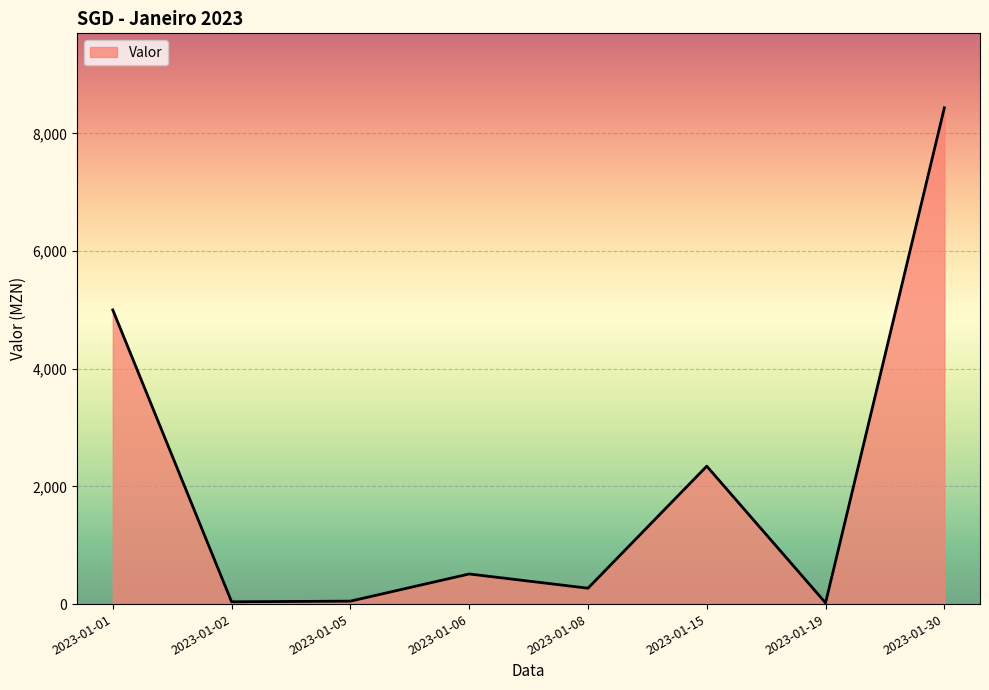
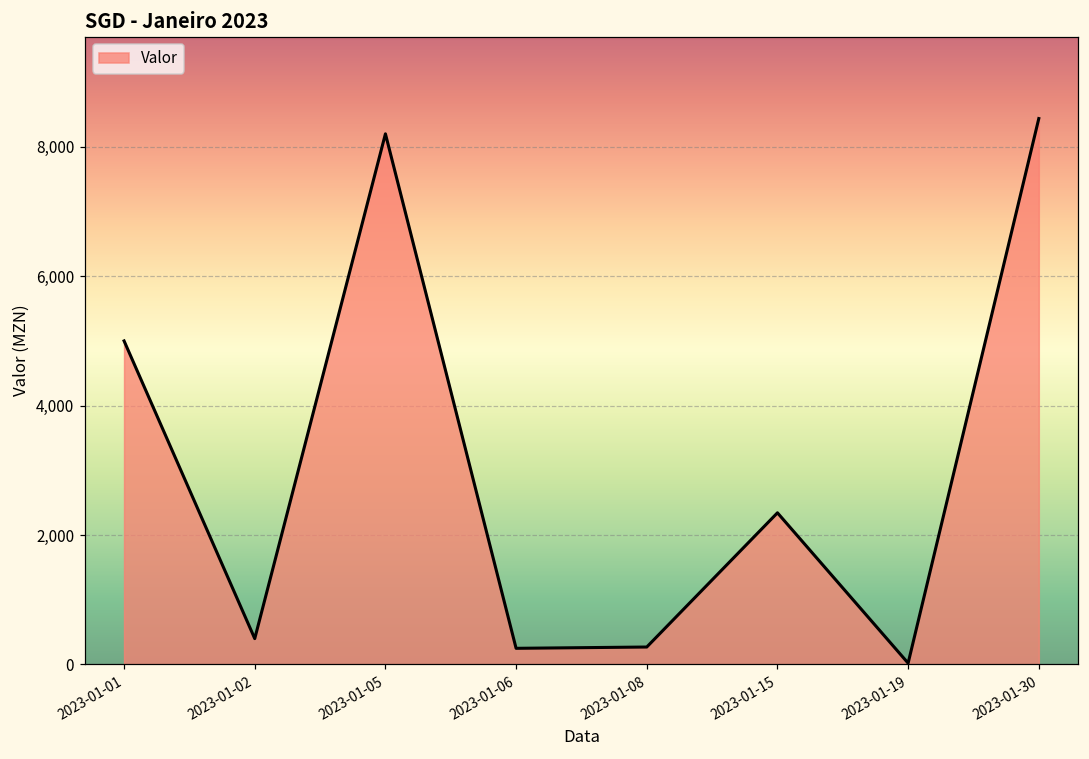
  {
    "2023-01-01": "5,000",
-   "2023-01-02": "0",
-   "2023-01-05": "100",
-   "2023-01-06": "500",
+   "2023-01-02": "400",
+   "2023-01-05": "8,200",
+   "2023-01-06": "300",
    "2023-01-08": "300",
    "2023-01-15": "2,300",
    "2023-01-19": "0",
    "2023-01-30": "8,400"
  }
